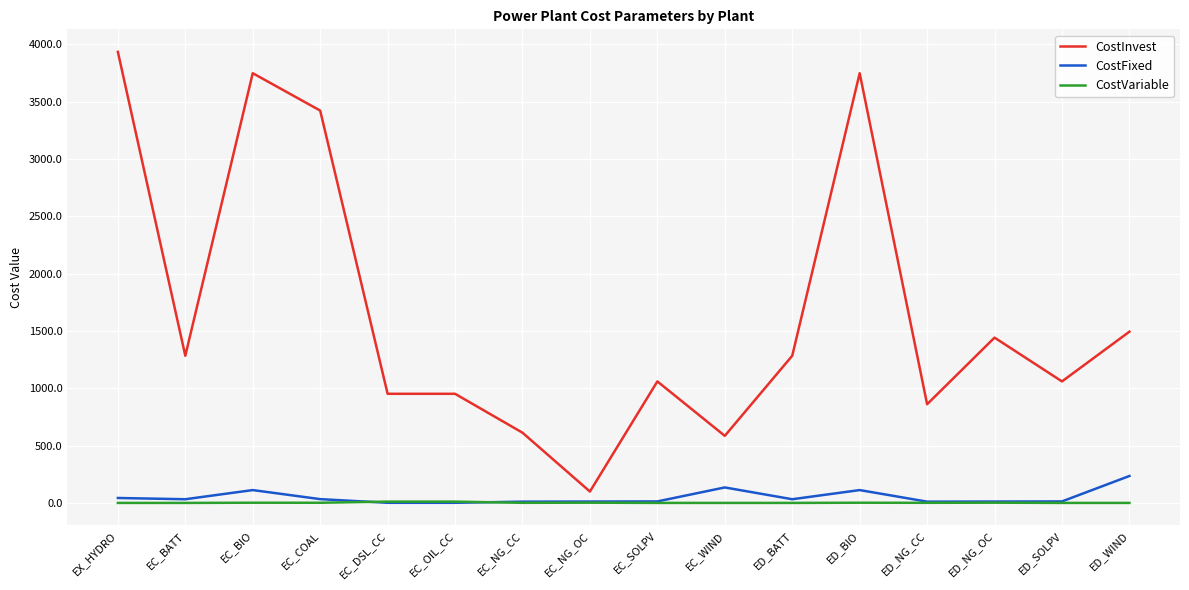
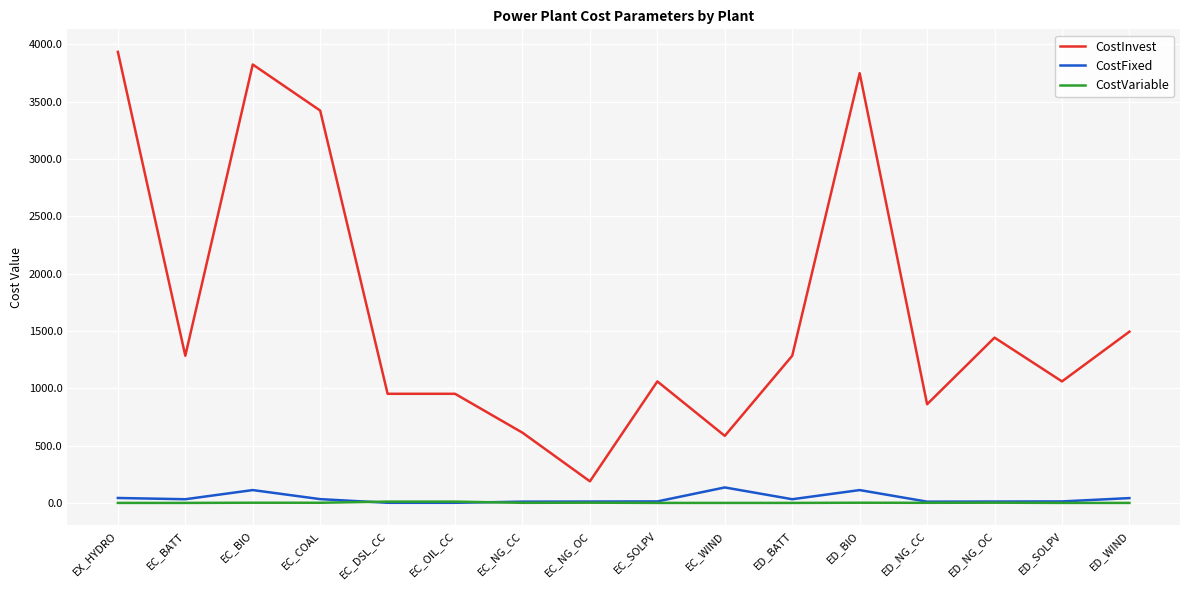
  {
    "CostInvest": {
      "EX_HYDRO": 3940,
      "EC_BATT": 1280,
-     "EC_BIO": 3750,
+     "EC_BIO": 3830,
      "EC_COAL": 3420,
      "EC_DSL_CC": 950,
      "EC_OIL_CC": 950,
      "EC_NG_CC": 610,
-     "EC_NG_OC": 100,
+     "EC_NG_OC": 190,
      "EC_SOLPV": 1060,
      "EC_WIND": 590,
      "ED_BATT": 1280,
      "ED_BIO": 3750,
      "ED_NG_CC": 860,
      "ED_NG_OC": 1440,
      "ED_SOLPV": 1060,
      "ED_WIND": 1490
    },
    "CostFixed": {
      "EX_HYDRO": 40,
      "EC_BATT": 30,
      "EC_BIO": 110,
      "EC_COAL": 30,
      "EC_WIND": 140,
      "ED_BATT": 30,
      "ED_BIO": 110,
-     "ED_WIND": 240
+     "ED_WIND": 40
    },
    "CostVariable": {
      "EX_HYDRO": 0,
      "EC_BATT": 0,
      "EC_BIO": 0,
      "EC_COAL": 0,
      "EC_WIND": 0,
      "ED_BATT": 0,
      "ED_BIO": 0,
      "ED_WIND": 0
    }
  }
